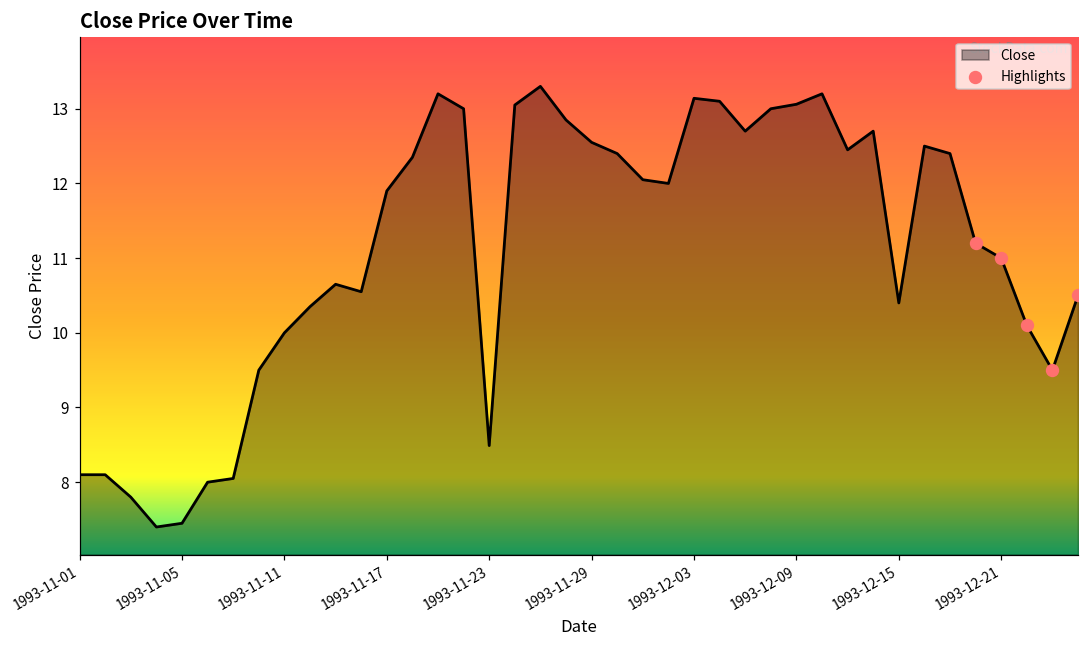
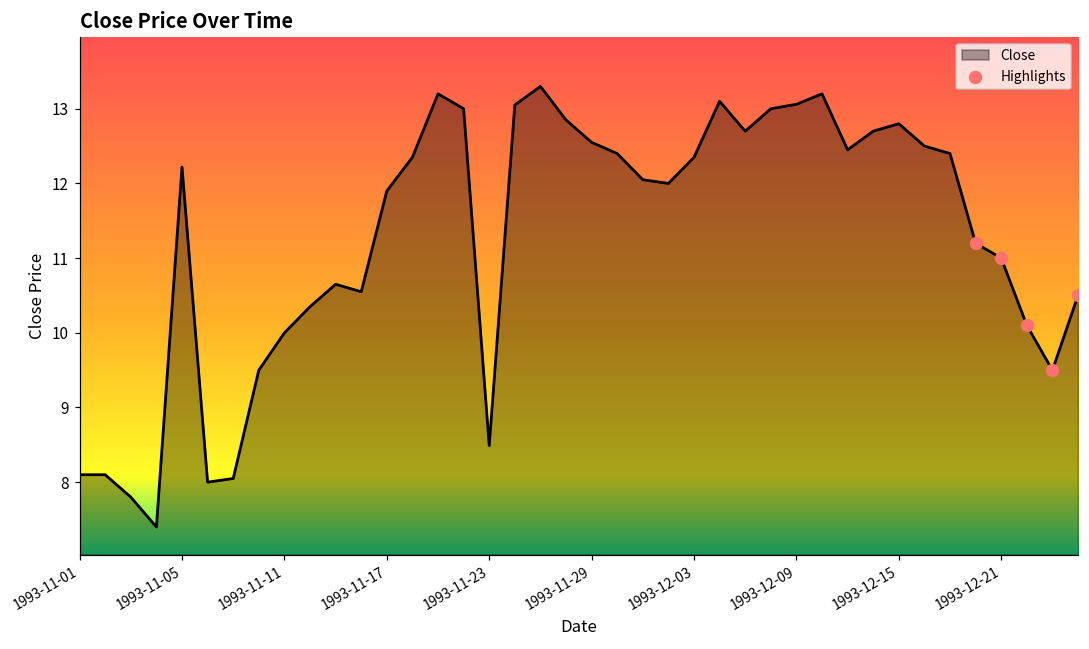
  {
    "Close": {
      "1993-11-01": 8.1,
-     "1993-11-05": 7.5,
+     "1993-11-05": 12.2,
      "1993-11-11": 10.0,
      "1993-11-17": 11.9,
      "1993-11-23": 8.5,
      "1993-11-29": 12.6,
-     "1993-12-03": 13.1,
+     "1993-12-03": 12.4,
      "1993-12-09": 13.1,
-     "1993-12-15": 10.4
+     "1993-12-15": 12.8
    }
  }
